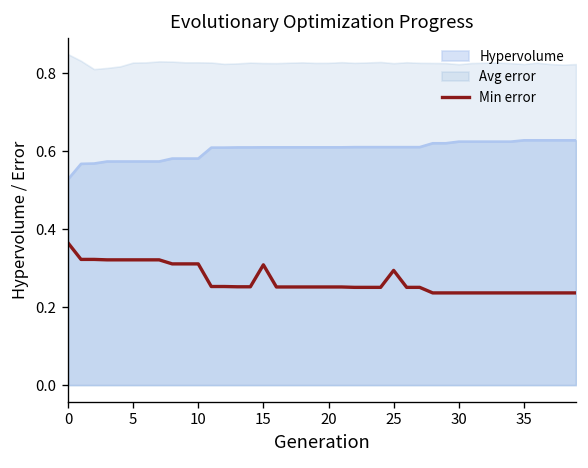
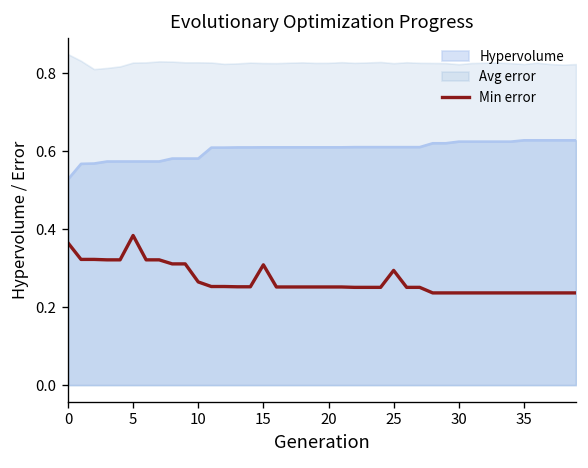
  {
    "Min error": {
      "0": 0.36,
-     "5": 0.32,
-     "10": 0.31,
+     "5": 0.38,
+     "10": 0.26,
      "15": 0.31,
      "20": 0.25,
      "25": 0.29,
      "30": 0.24,
      "35": 0.24
    }
  }
